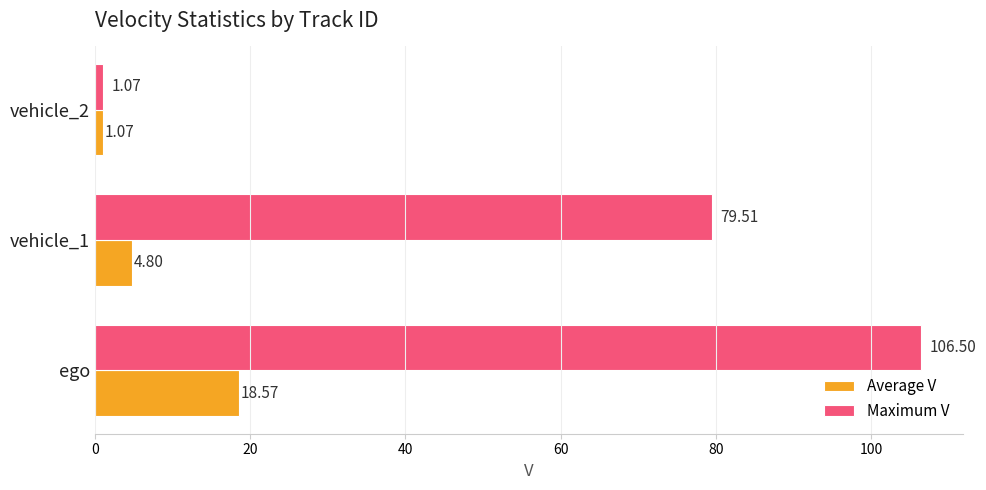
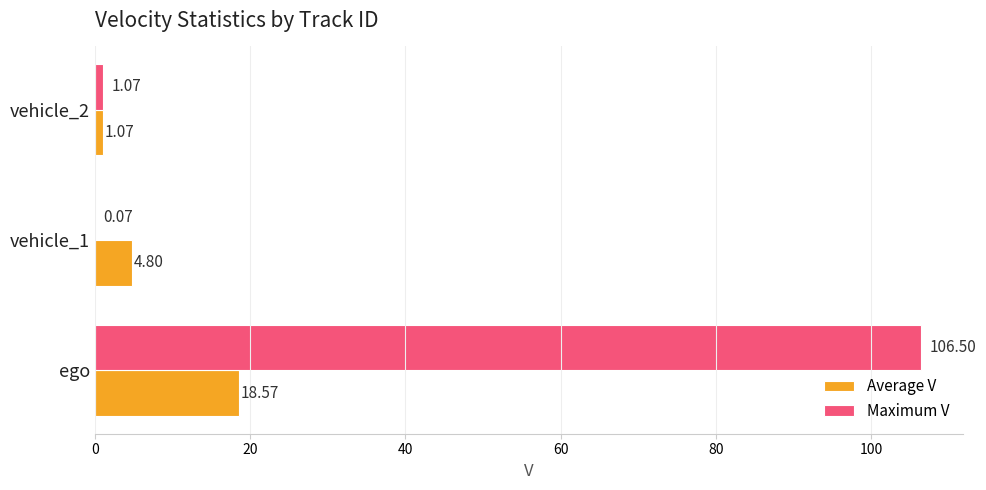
  {
    "Average V": {
      "vehicle_2": 1.07,
      "vehicle_1": 4.80,
      "ego": 18.57
    },
    "Maximum V": {
      "vehicle_2": 1.07,
-     "vehicle_1": 79.51,
+     "vehicle_1": 0.07,
      "ego": 106.50
    }
  }
